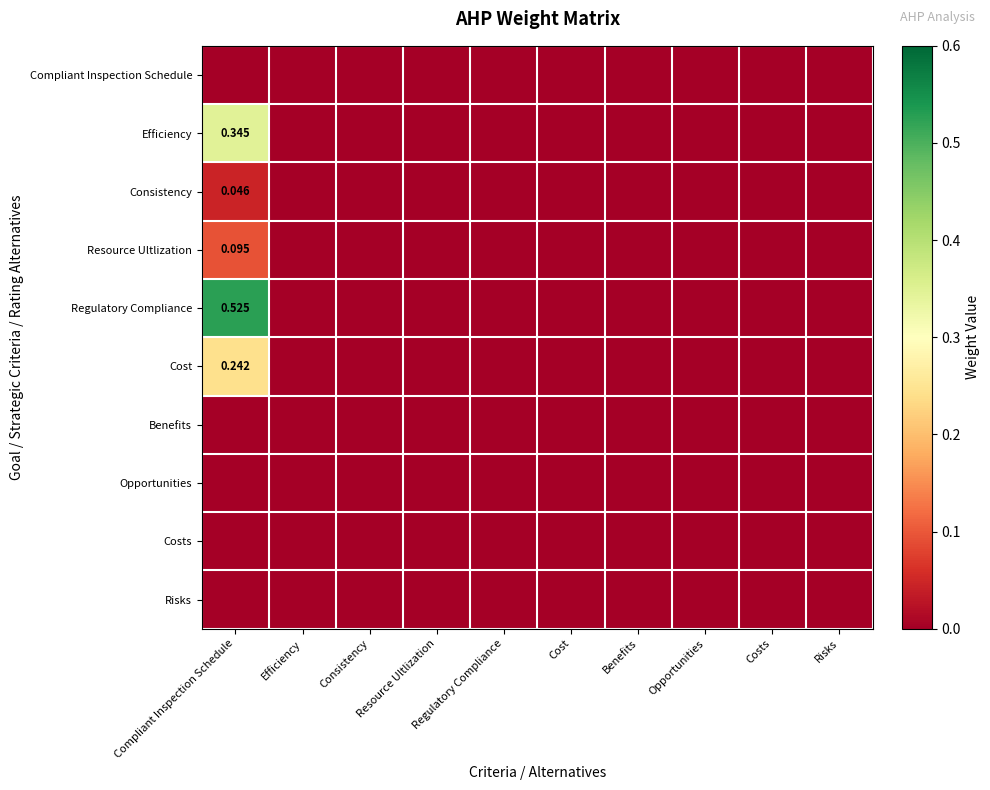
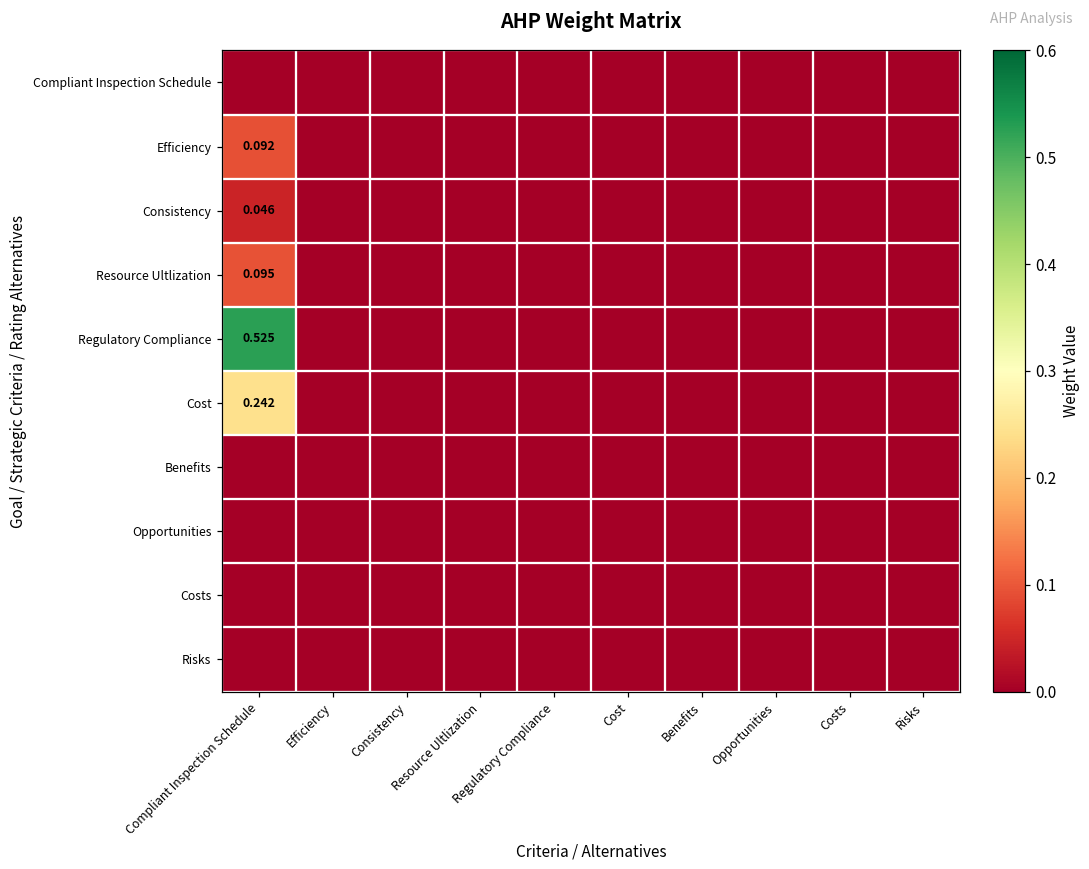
  {
    "Efficiency": {
-     "Compliant Inspection Schedule": 0.345
+     "Compliant Inspection Schedule": 0.092
    },
    "Consistency": {
      "Compliant Inspection Schedule": 0.046
    },
    "Resource Ultlization": {
      "Compliant Inspection Schedule": 0.095
    },
    "Regulatory Compliance": {
      "Compliant Inspection Schedule": 0.525
    },
    "Cost": {
      "Compliant Inspection Schedule": 0.242
    }
  }
